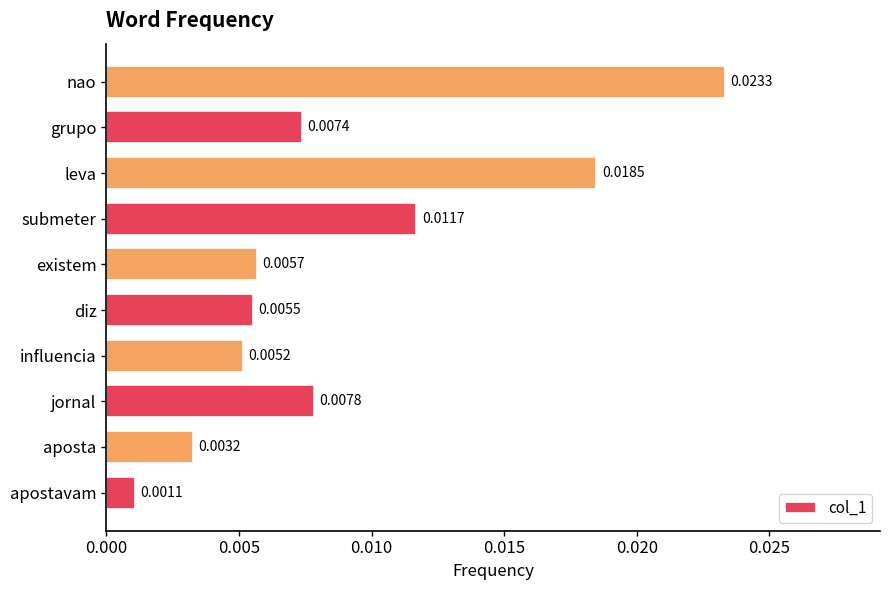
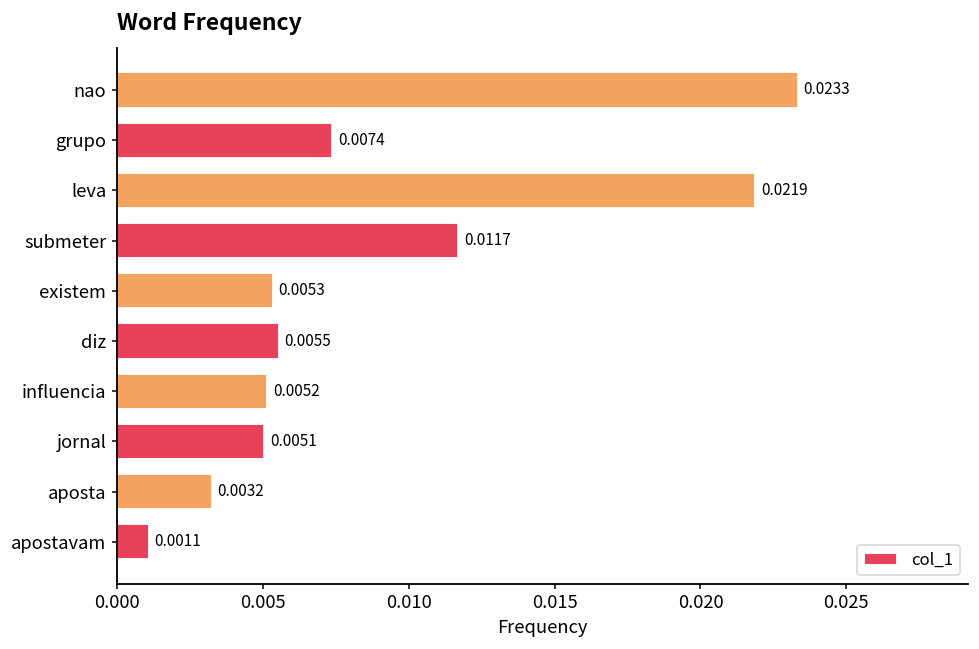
  {
    "nao": 0.0233,
    "grupo": 0.0074,
-   "leva": 0.0185,
+   "leva": 0.0219,
    "submeter": 0.0117,
-   "existem": 0.0057,
+   "existem": 0.0053,
    "diz": 0.0055,
    "influencia": 0.0052,
-   "jornal": 0.0078,
+   "jornal": 0.0051,
    "aposta": 0.0032,
    "apostavam": 0.0011
  }
